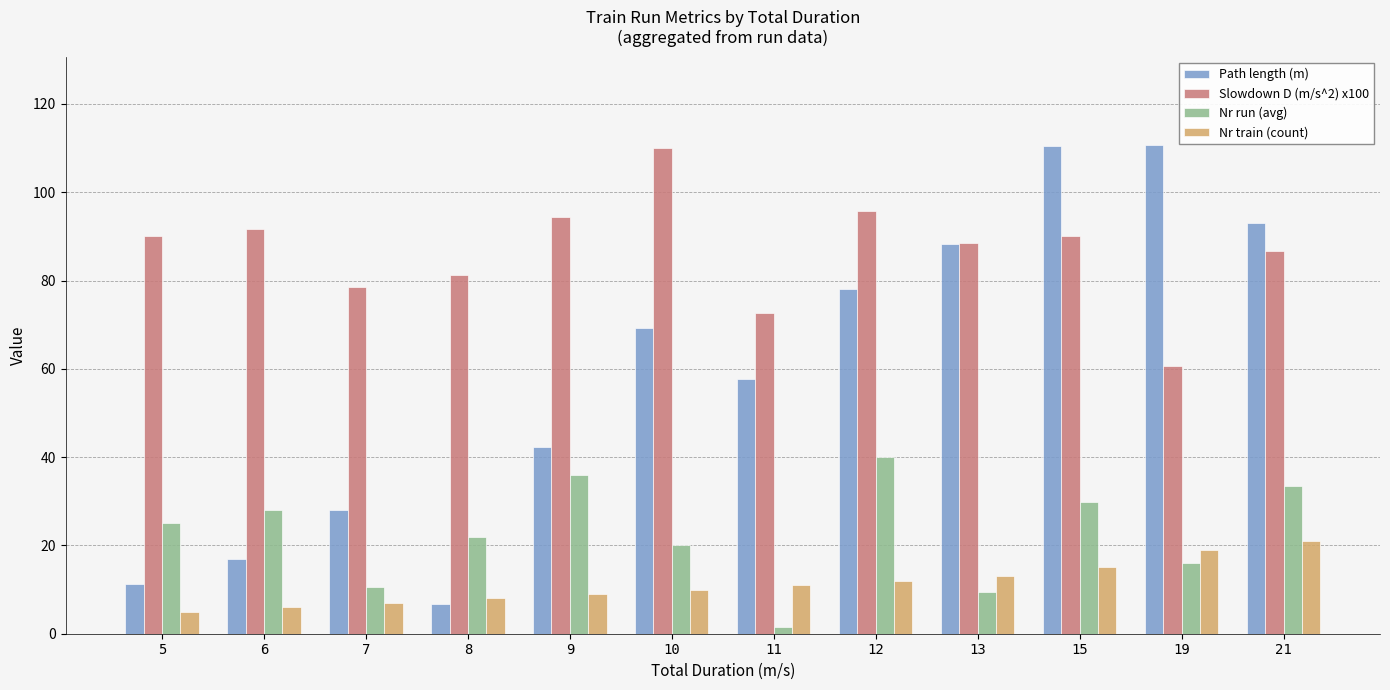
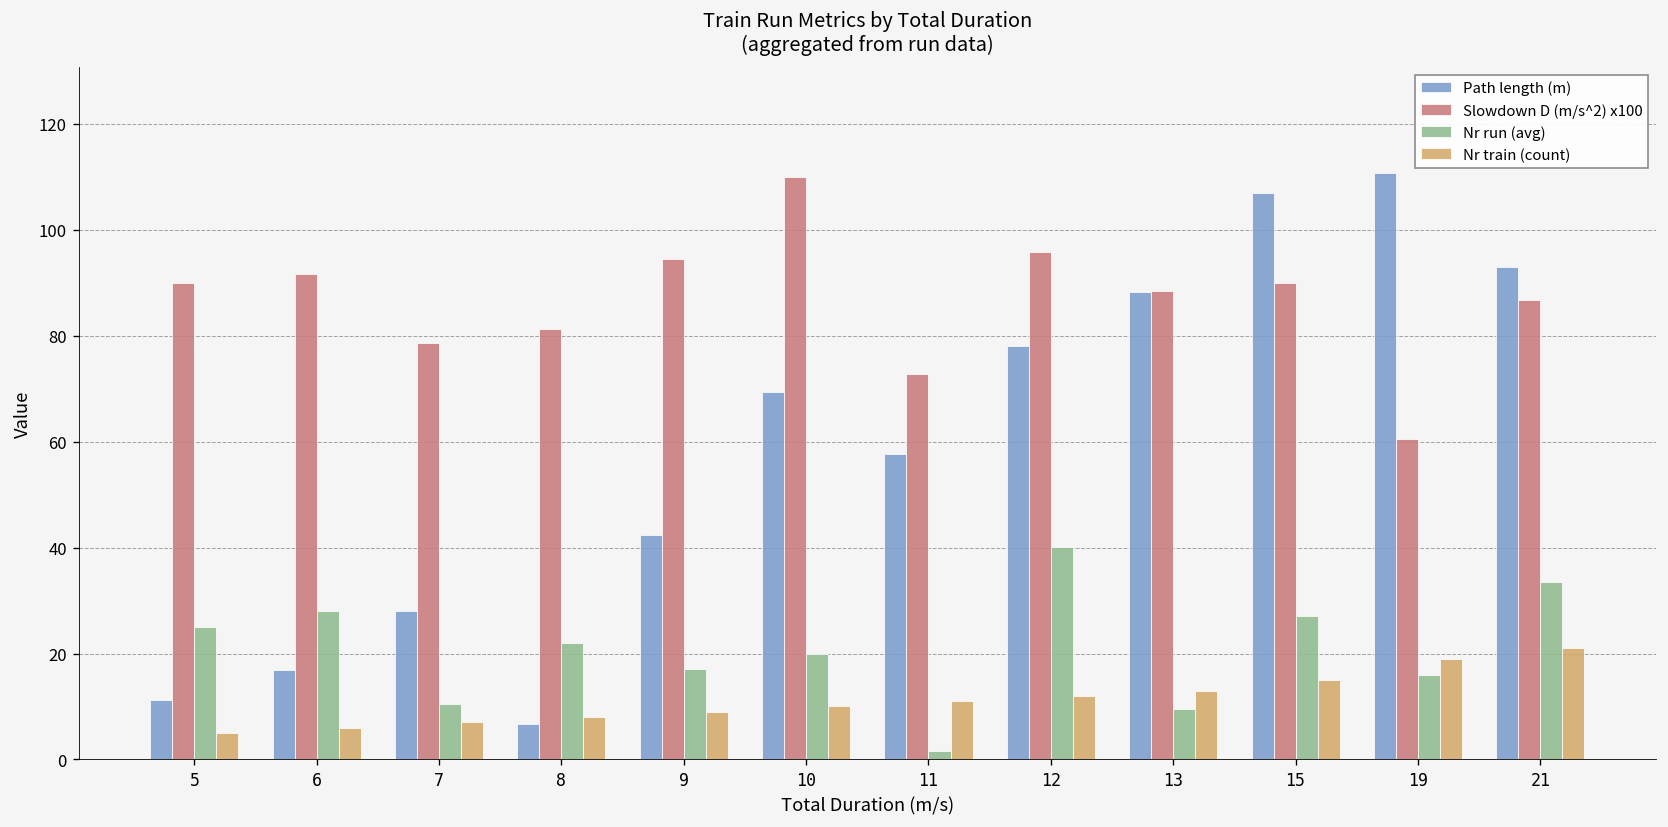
  {
    "Path length (m)": {
      "5": 11,
      "6": 17,
      "7": 28,
      "8": 7,
      "9": 42,
      "10": 69,
      "11": 58,
      "12": 78,
      "13": 88,
-     "15": 110,
+     "15": 107,
      "19": 111,
      "21": 93
    },
    "Nr run (avg)": {
      "5": 25,
      "6": 28,
      "7": 11,
      "8": 22,
-     "9": 36,
+     "9": 17,
      "10": 20,
      "11": 2,
      "12": 40,
      "13": 10,
-     "15": 30,
+     "15": 27,
      "19": 16,
      "21": 34
    }
  }
